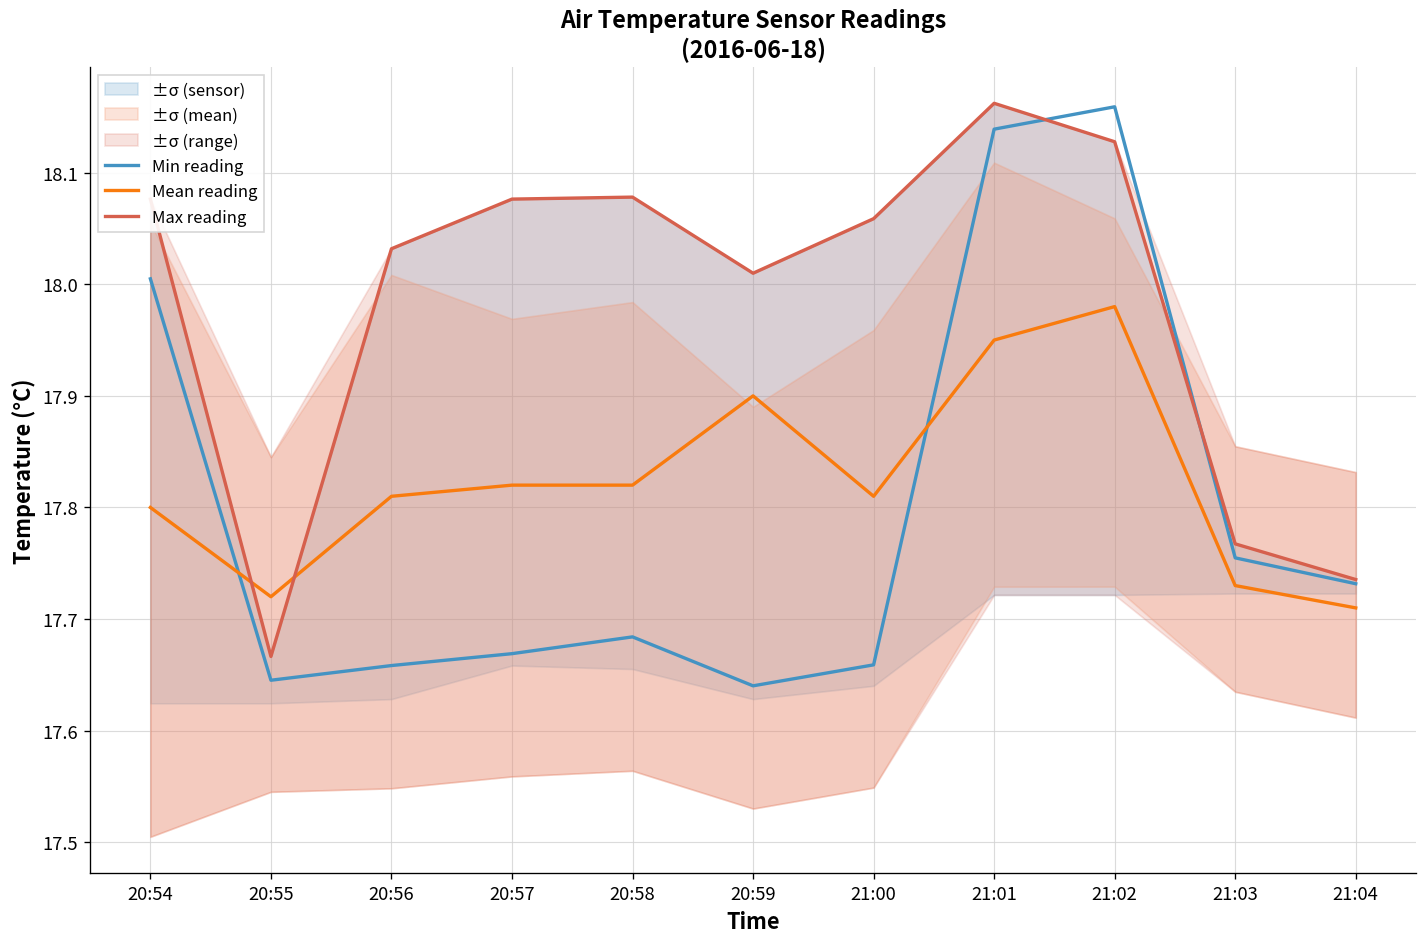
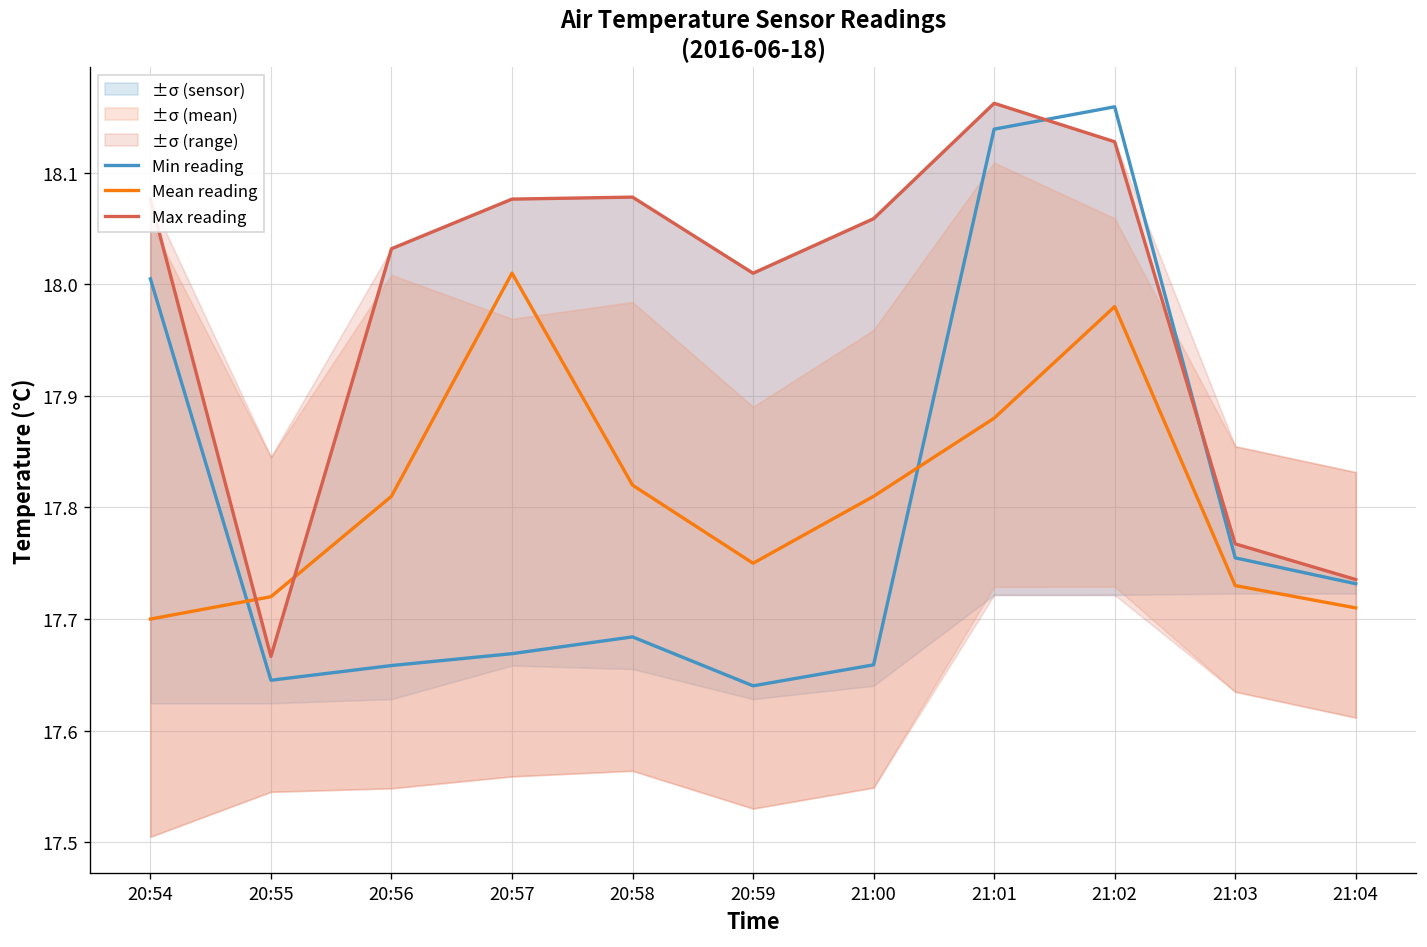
  {
    "Mean reading": {
-     "20:54": 17.8,
+     "20:54": 17.7,
      "20:55": 17.72,
      "20:56": 17.81,
-     "20:57": 17.82,
+     "20:57": 18.01,
      "20:58": 17.82,
-     "20:59": 17.90,
+     "20:59": 17.75,
      "21:00": 17.81,
-     "21:01": 17.95,
+     "21:01": 17.88,
      "21:02": 17.98,
      "21:03": 17.73,
      "21:04": 17.71
    }
  }
